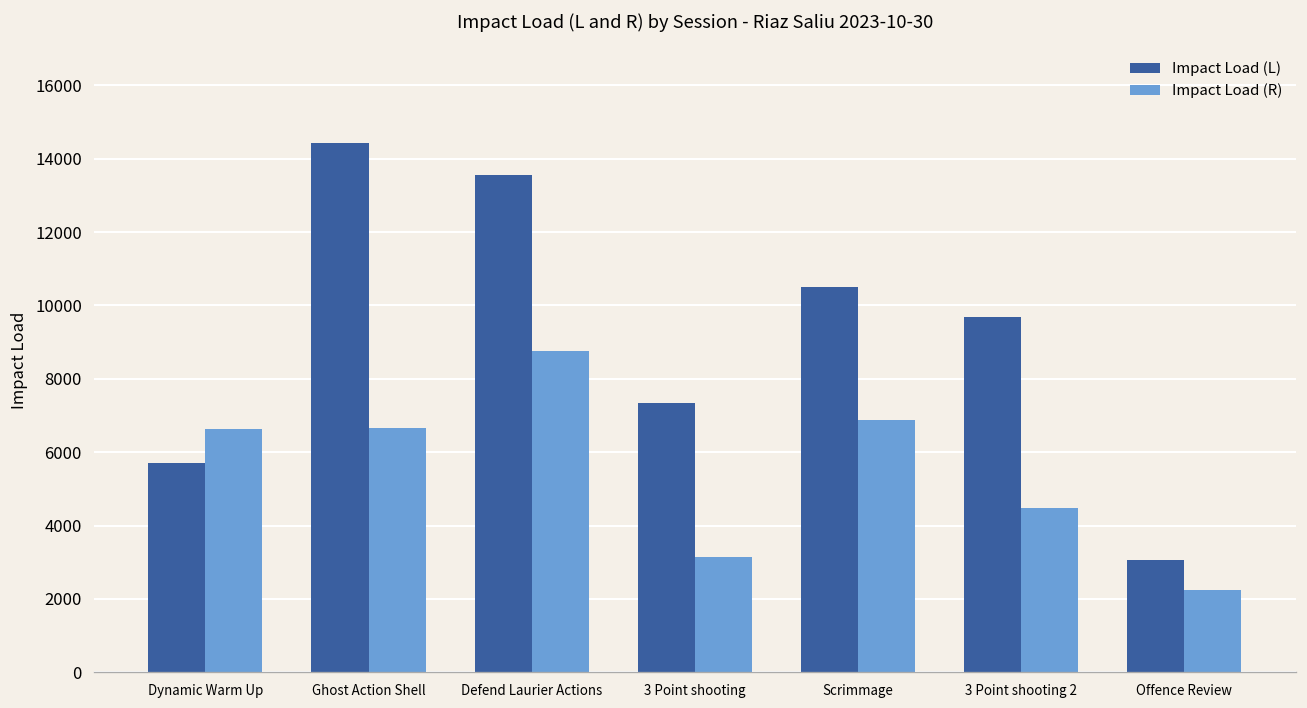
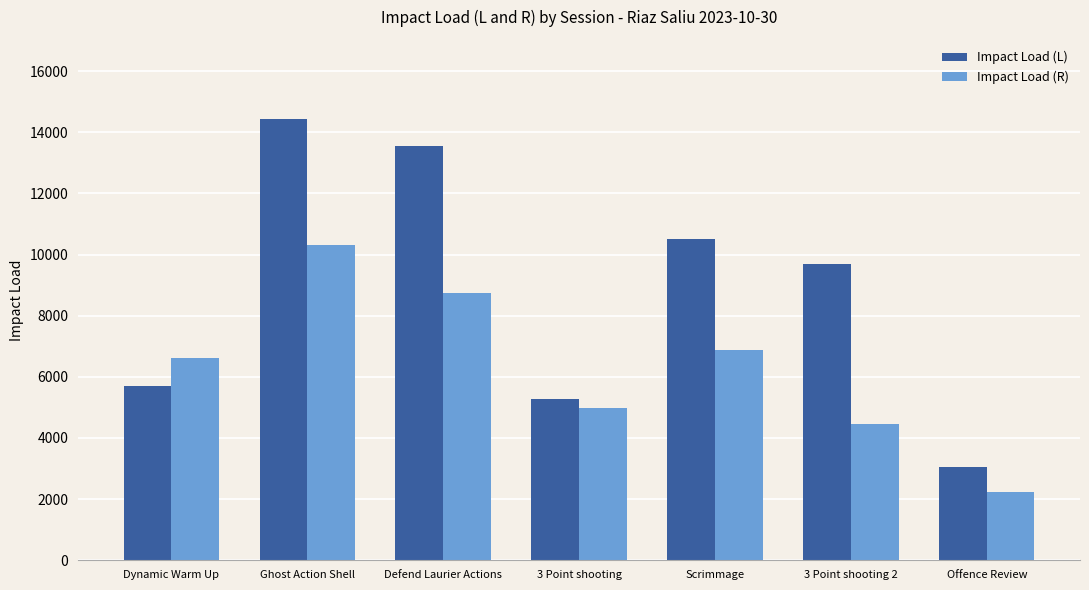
  {
    "Impact Load (L)": {
      "Dynamic Warm Up": 5700,
      "Ghost Action Shell": 14400,
      "Defend Laurier Actions": 13600,
-     "3 Point shooting": 7400,
+     "3 Point shooting": 5300,
      "Scrimmage": 10500,
      "3 Point shooting 2": 9700,
      "Offence Review": 3100
    },
    "Impact Load (R)": {
      "Dynamic Warm Up": 6600,
-     "Ghost Action Shell": 6600,
+     "Ghost Action Shell": 10300,
      "Defend Laurier Actions": 8700,
-     "3 Point shooting": 3200,
+     "3 Point shooting": 5000,
      "Scrimmage": 6900,
      "3 Point shooting 2": 4500,
      "Offence Review": 2200
    }
  }
